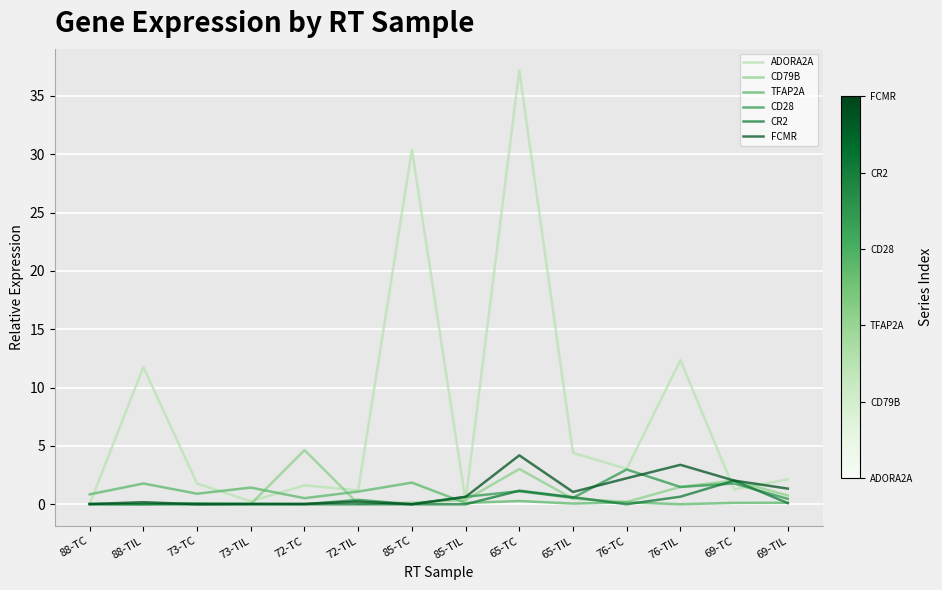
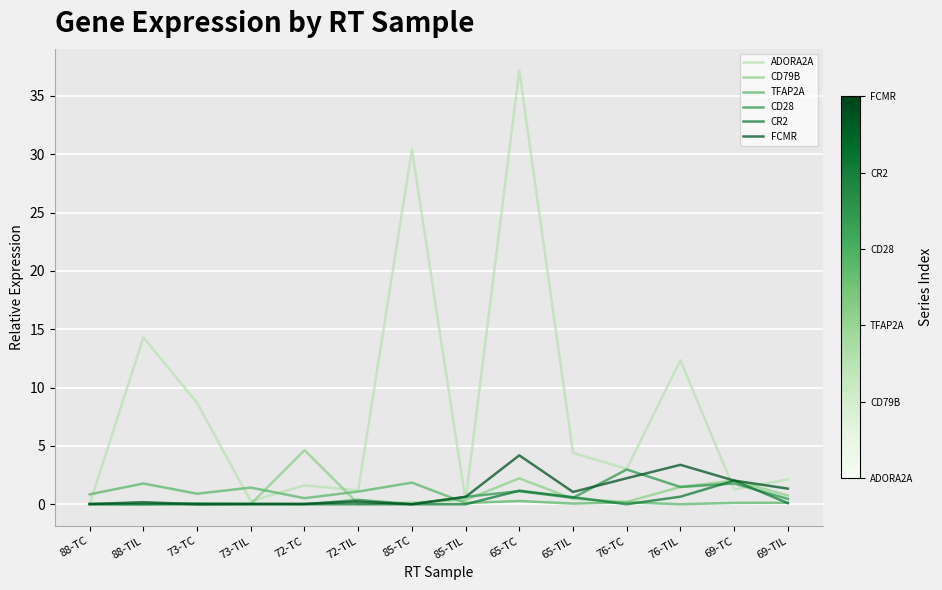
  {
    "ADORA2A": {
-     "88-TIL": 11.8,
-     "73-TC": 1.8,
+     "88-TIL": 14.3,
+     "73-TC": 8.7,
      "72-TC": 1.6,
      "85-TC": 30.4,
      "65-TC": 37.2,
      "65-TIL": 4.4,
      "76-TIL": 12.4,
      "69-TC": 1.3,
      "69-TIL": 2.1
    },
    "CD79B": {
      "72-TC": 4.6,
-     "65-TC": 3.0,
+     "65-TC": 2.2,
      "69-TIL": 0.7
    }
  }
